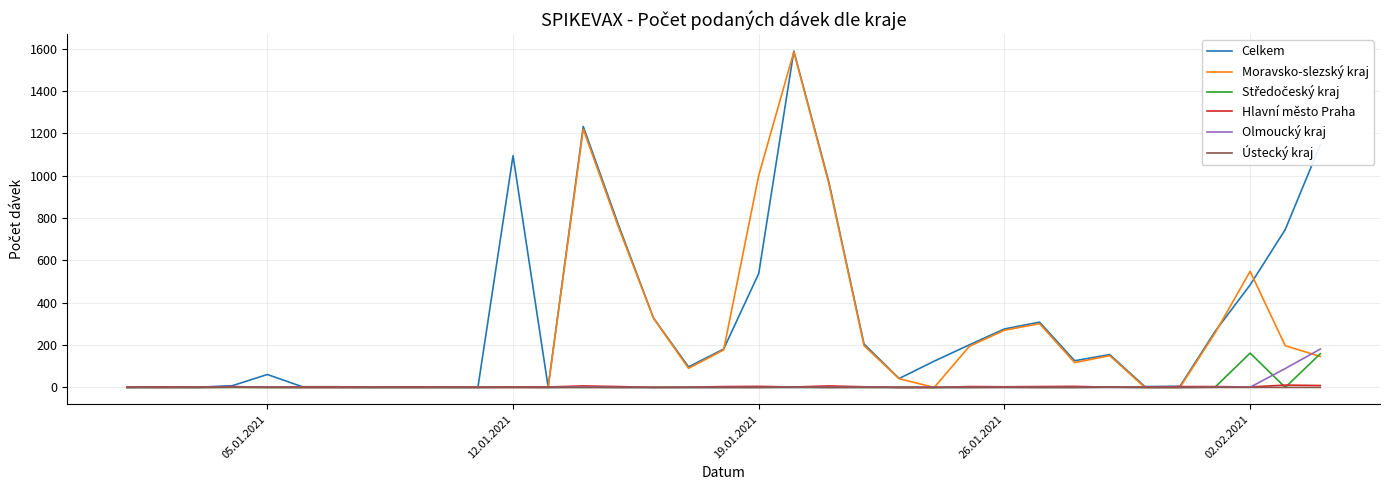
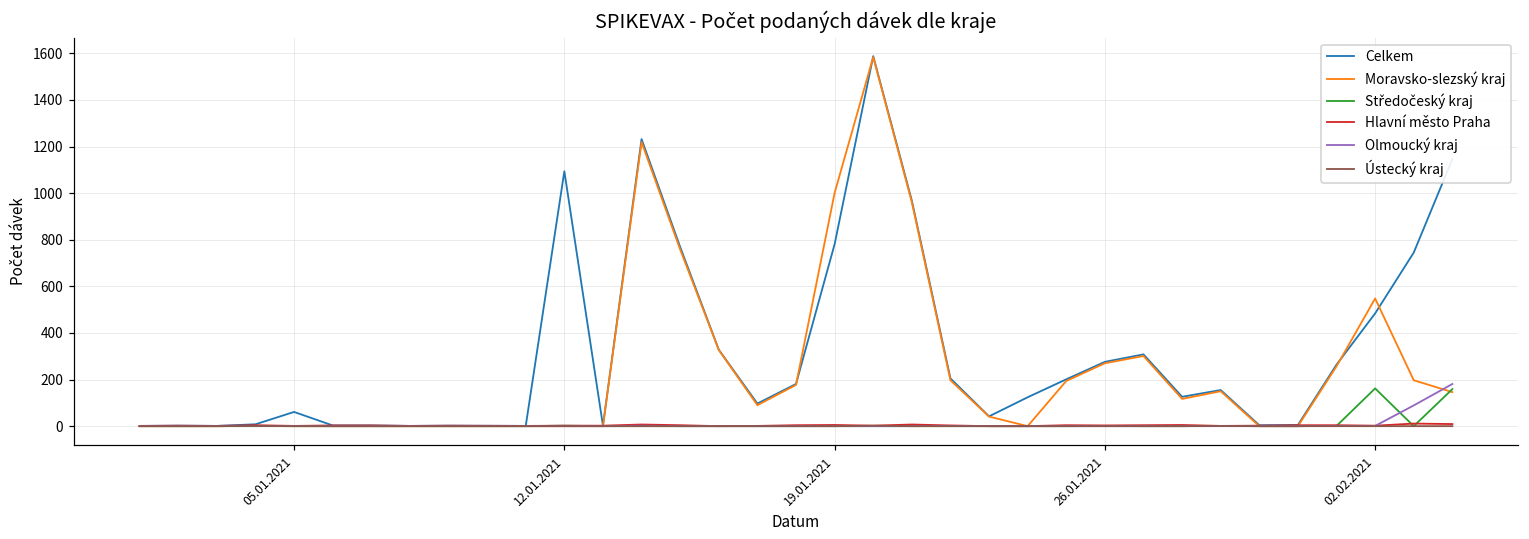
  {
    "Celkem": {
      "05.01.2021": 60,
      "12.01.2021": 1090,
-     "19.01.2021": 540,
+     "19.01.2021": 780,
      "02.02.2021": 480
    },
    "Moravsko-slezský kraj": {
      "19.01.2021": 1000,
      "02.02.2021": 550
    },
    "Středočeský kraj": {
      "02.02.2021": 160
    }
  }
